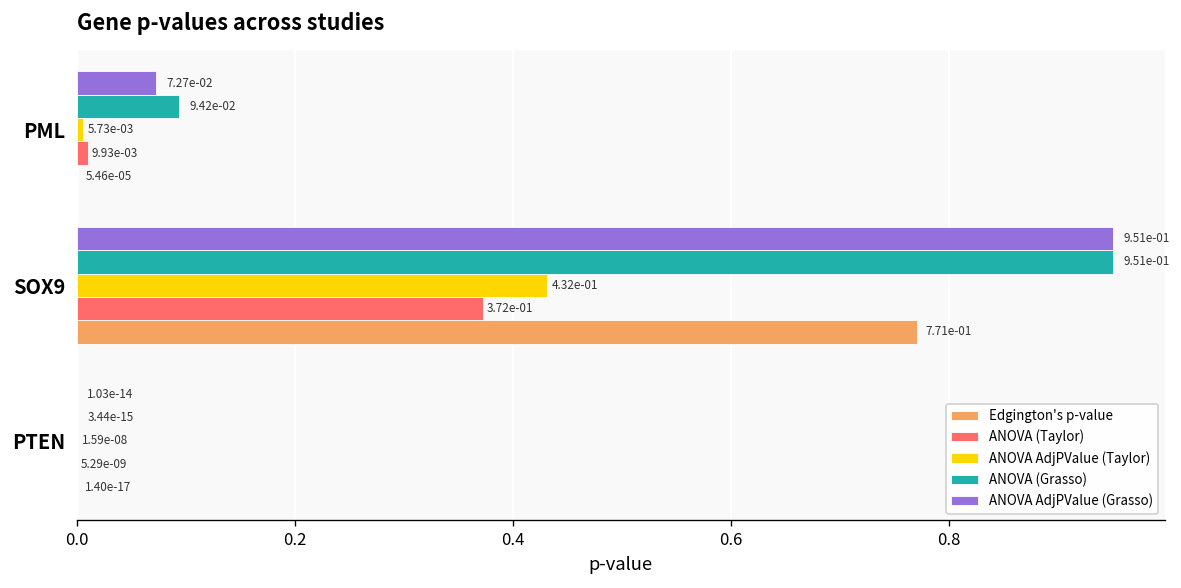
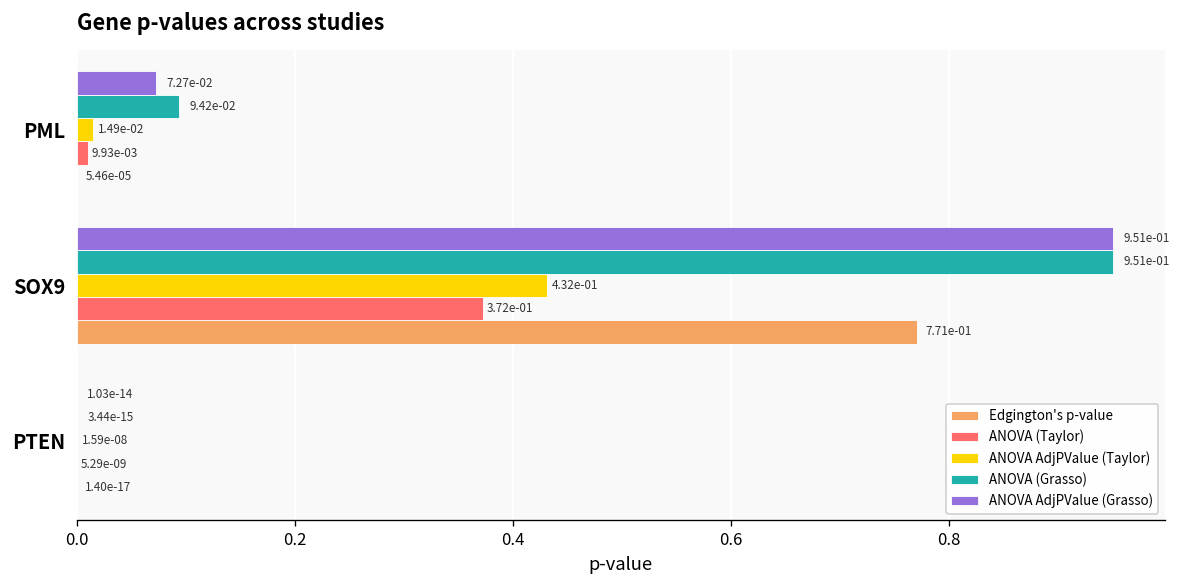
  {
    "ANOVA AdjPValue (Taylor)": {
-     "PML": "5.73e-03",
+     "PML": "1.49e-02",
      "SOX9": "4.32e-01",
      "PTEN": "1.59e-08"
    },
    "ANOVA (Grasso)": {
      "PML": "9.42e-02",
      "SOX9": "9.51e-01",
      "PTEN": "3.44e-15"
    },
    "ANOVA AdjPValue (Grasso)": {
      "PML": "7.27e-02",
      "SOX9": "9.51e-01",
      "PTEN": "1.03e-14"
    }
  }
